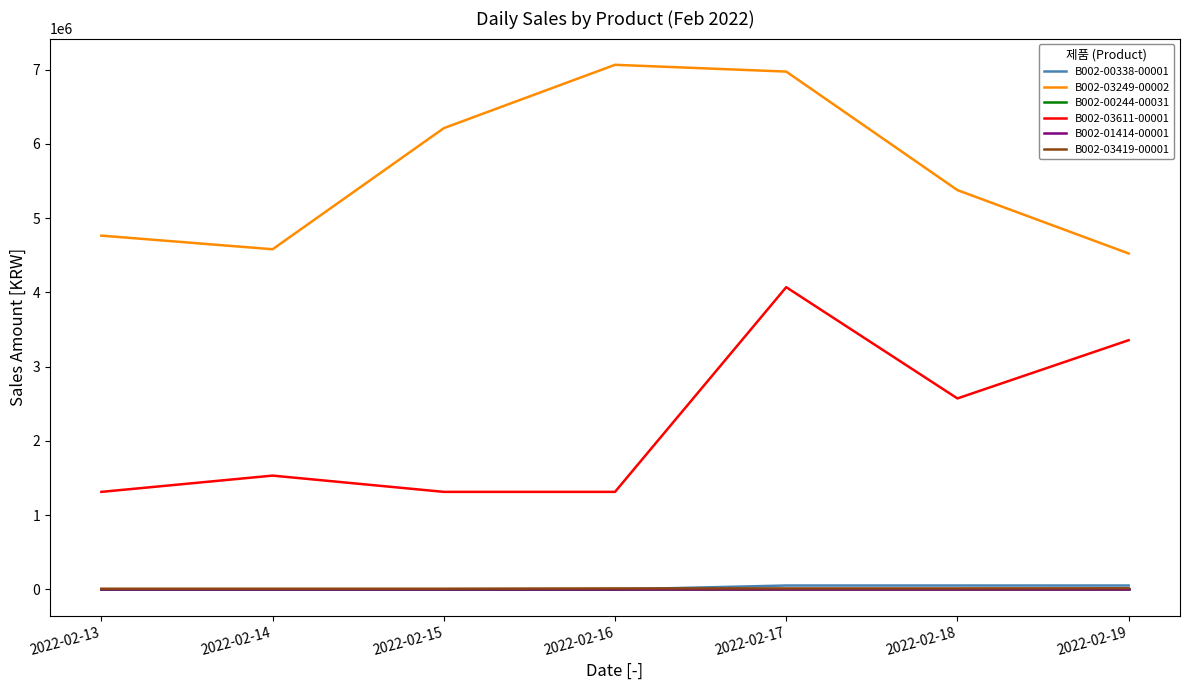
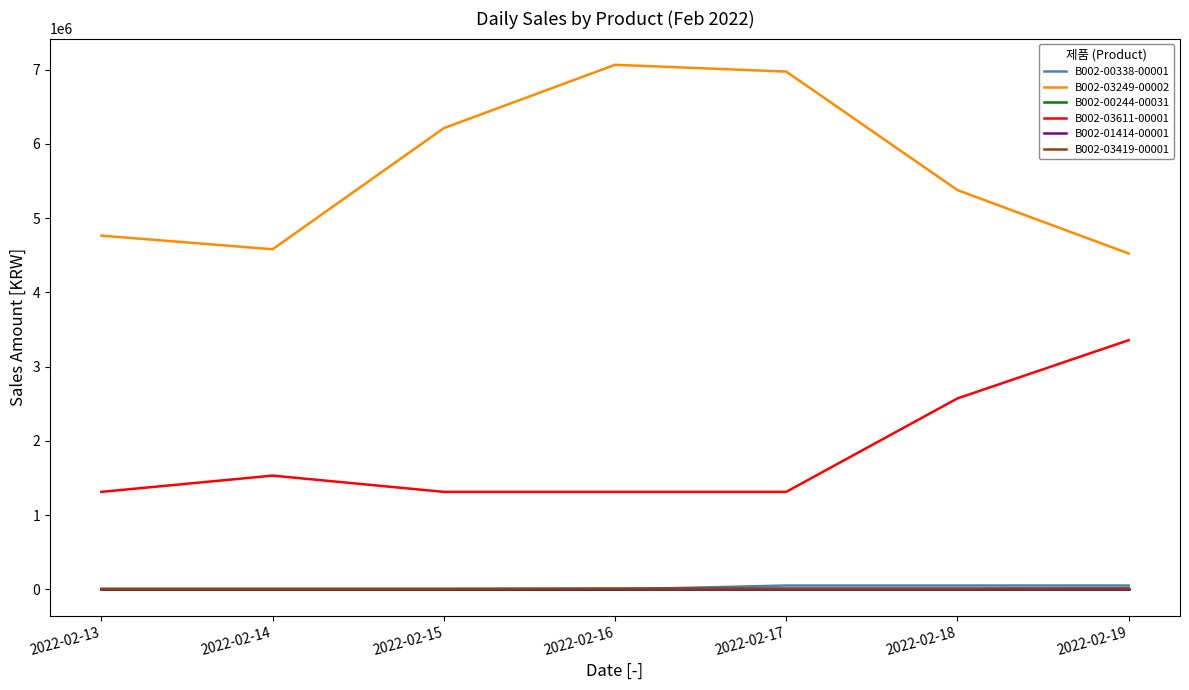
  {
    "B002-00338-00001": {
      "2022-02-17": 100000,
      "2022-02-18": 100000,
      "2022-02-19": 100000
    },
    "B002-03249-00002": {
      "2022-02-13": 4800000,
      "2022-02-14": 4600000,
      "2022-02-15": 6200000,
      "2022-02-16": 7100000,
      "2022-02-17": 7000000,
      "2022-02-18": 5400000,
      "2022-02-19": 4500000
    },
    "B002-03611-00001": {
      "2022-02-13": 1300000,
      "2022-02-14": 1500000,
      "2022-02-15": 1300000,
      "2022-02-16": 1300000,
-     "2022-02-17": 4100000,
+     "2022-02-17": 1300000,
      "2022-02-18": 2600000,
      "2022-02-19": 3400000
    }
  }
